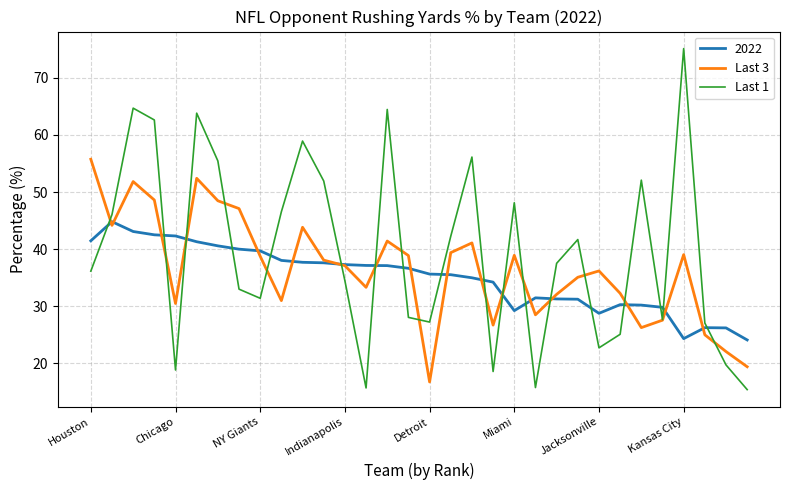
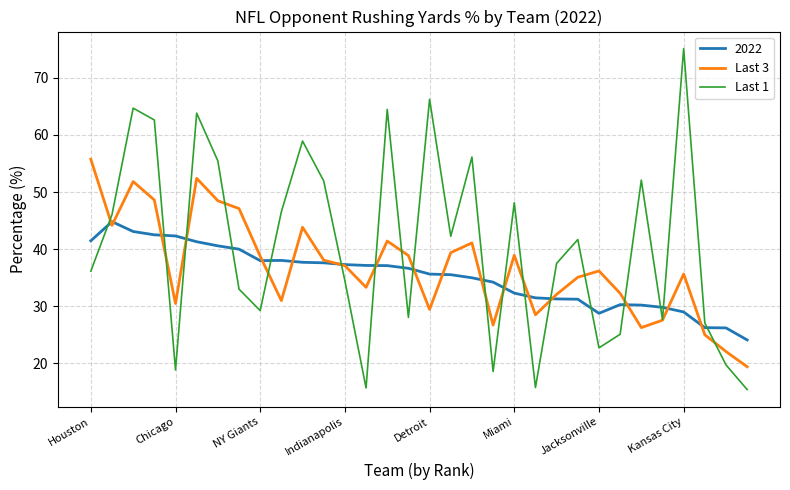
  {
    "2022": {
      "Houston": 41,
      "Chicago": 42,
-     "NY Giants": 40,
+     "NY Giants": 38,
      "Detroit": 36,
-     "Miami": 29,
+     "Miami": 32,
      "Jacksonville": 29,
-     "Kansas City": 24
+     "Kansas City": 29
    },
    "Last 3": {
      "Houston": 56,
      "Chicago": 31,
      "NY Giants": 39,
-     "Detroit": 17,
+     "Detroit": 29,
      "Miami": 39,
      "Jacksonville": 36,
-     "Kansas City": 39
+     "Kansas City": 36
    },
    "Last 1": {
      "Houston": 36,
      "Chicago": 19,
-     "NY Giants": 31,
+     "NY Giants": 29,
      "Indianapolis": 34,
-     "Detroit": 27,
+     "Detroit": 66,
      "Miami": 48,
      "Jacksonville": 23,
      "Kansas City": 75
    }
  }
